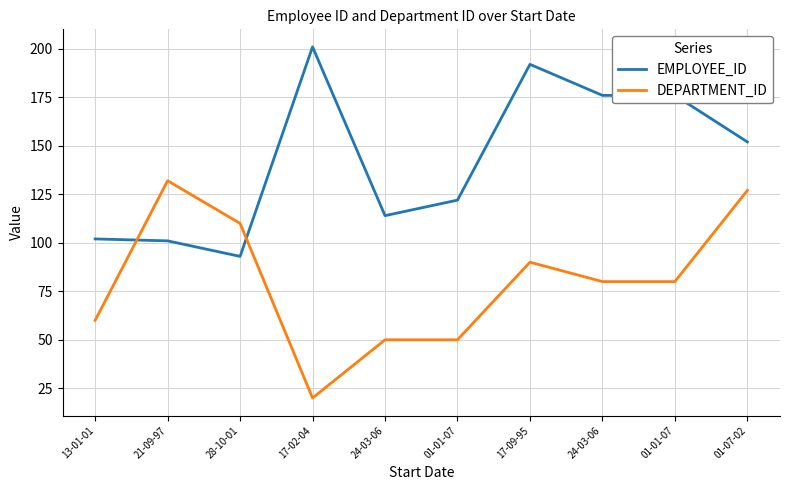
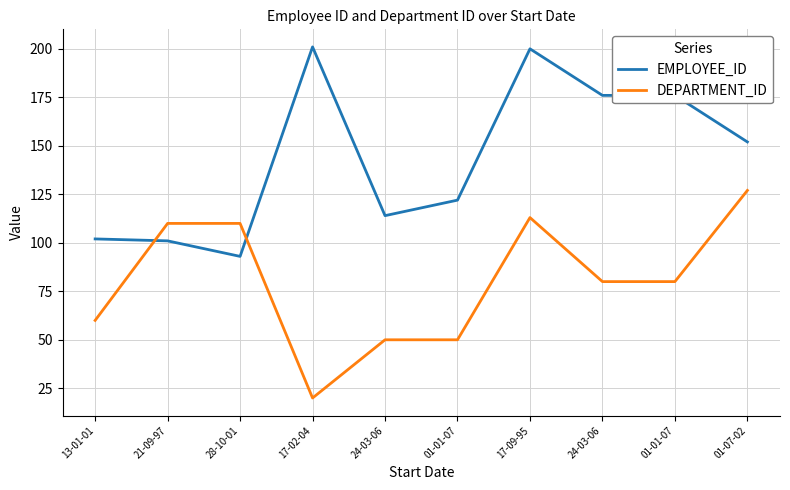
  {
    "EMPLOYEE_ID": {
      "13-01-01": 102,
      "21-09-97": 101,
      "28-10-01": 93,
      "17-02-04": 201,
-     "17-09-95": 192,
+     "17-09-95": 200,
      "01-07-02": 152
    },
    "DEPARTMENT_ID": {
      "13-01-01": 60,
-     "21-09-97": 132,
+     "21-09-97": 110,
      "28-10-01": 110,
      "17-02-04": 20,
-     "17-09-95": 90,
+     "17-09-95": 113,
      "01-07-02": 127
    }
  }
